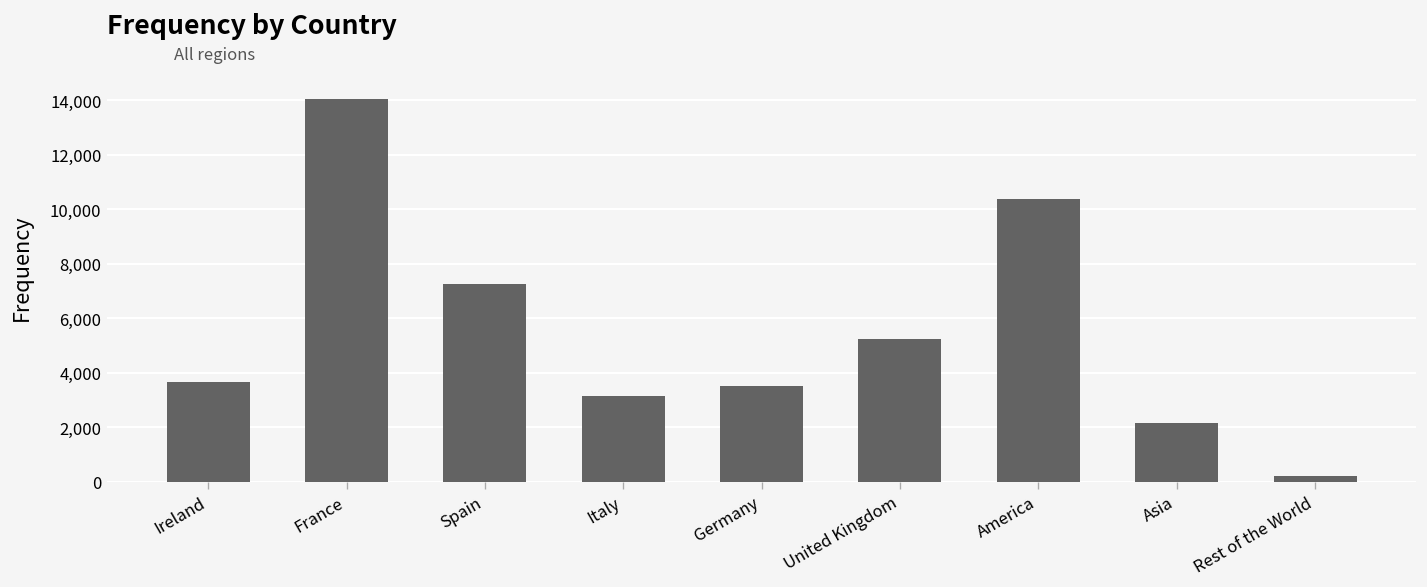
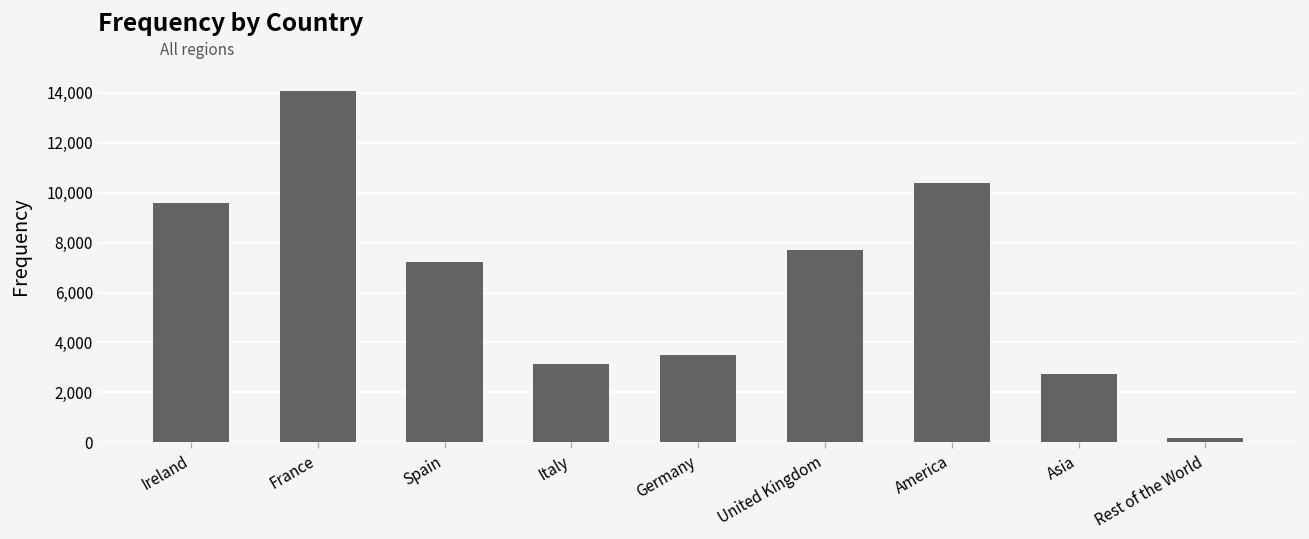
  {
-   "Ireland": "3,600",
+   "Ireland": "9,600",
    "France": "14,100",
    "Spain": "7,200",
    "Italy": "3,100",
    "Germany": "3,500",
-   "United Kingdom": "5,200",
+   "United Kingdom": "7,700",
    "America": "10,400",
-   "Asia": "2,200",
+   "Asia": "2,700",
    "Rest of the World": "200"
  }
